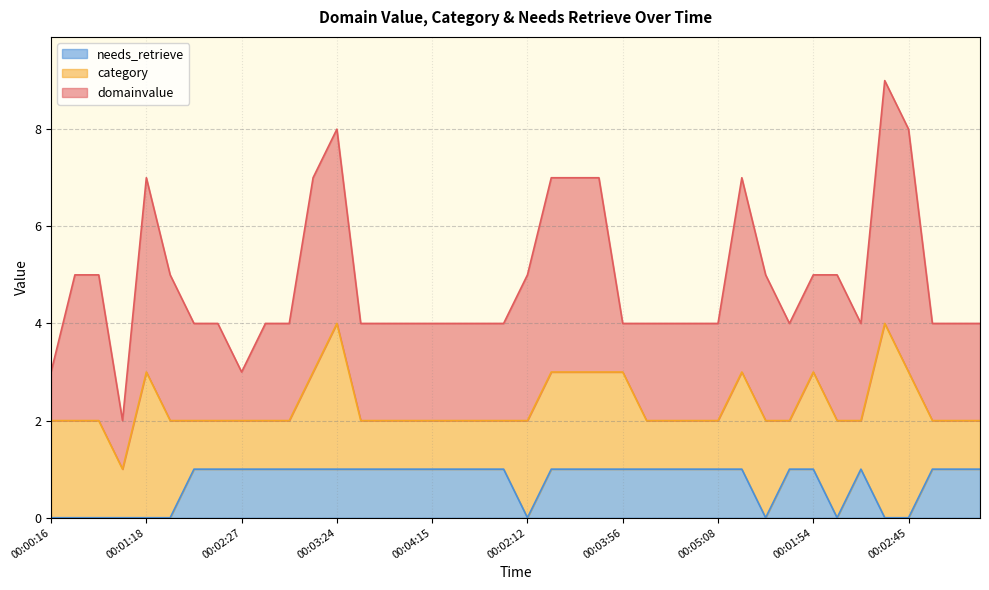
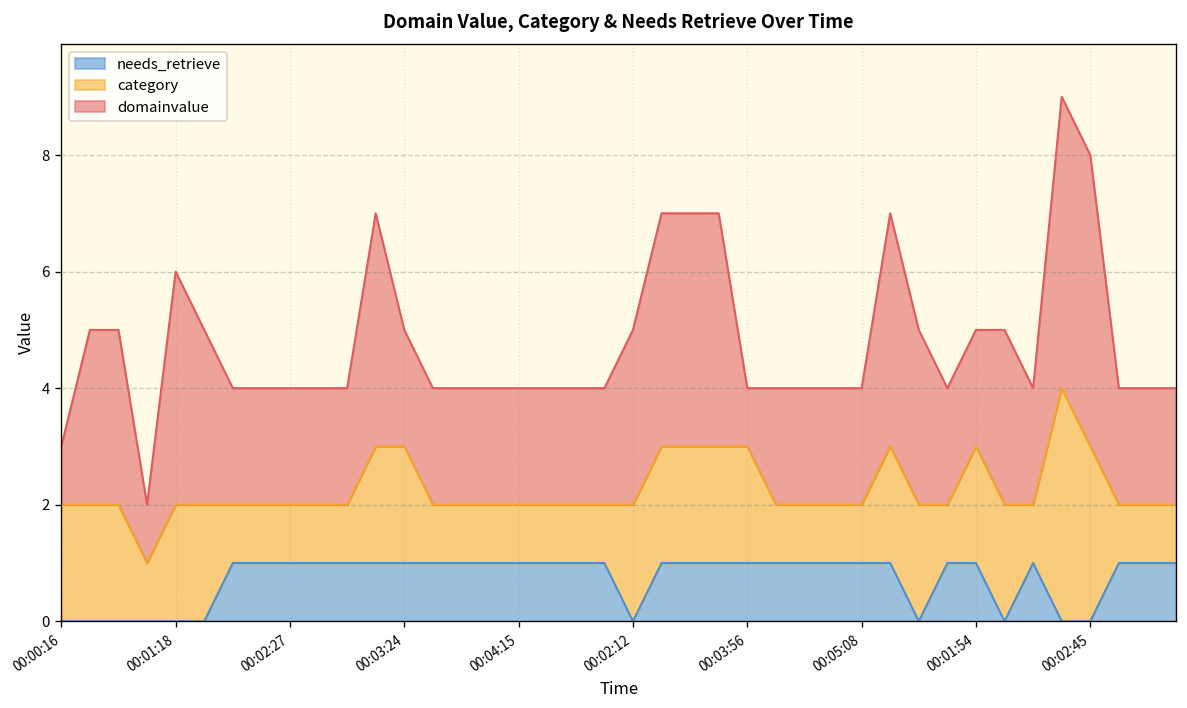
  {
    "needs_retrieve": {
      "00:00:16": 0,
      "00:01:18": 0,
      "00:02:27": 1,
      "00:03:24": 1,
      "00:04:15": 1,
      "00:02:12": 0,
      "00:03:56": 1,
      "00:05:08": 1,
      "00:01:54": 1
    },
    "category": {
      "00:00:16": 2,
-     "00:01:18": 3,
+     "00:01:18": 2,
      "00:02:27": 2,
-     "00:03:24": 3,
+     "00:03:24": 2,
      "00:04:15": 2,
      "00:02:12": 2,
      "00:03:56": 3,
      "00:05:08": 2,
      "00:01:54": 3
    },
    "domainvalue": {
      "00:00:16": 1,
      "00:01:18": 4,
-     "00:02:27": 1,
-     "00:03:24": 4,
+     "00:02:27": 2,
+     "00:03:24": 2,
      "00:04:15": 2,
      "00:02:12": 3,
      "00:03:56": 1,
      "00:05:08": 2,
      "00:01:54": 2
    }
  }
